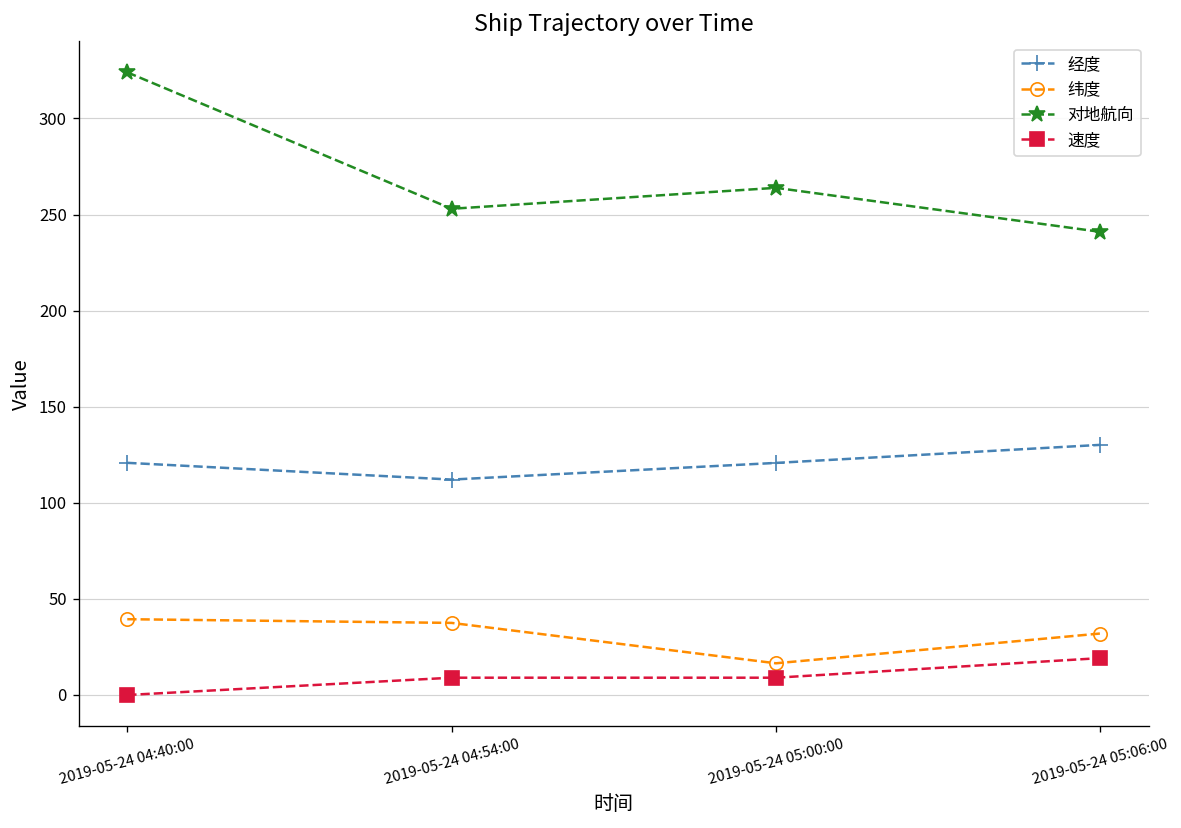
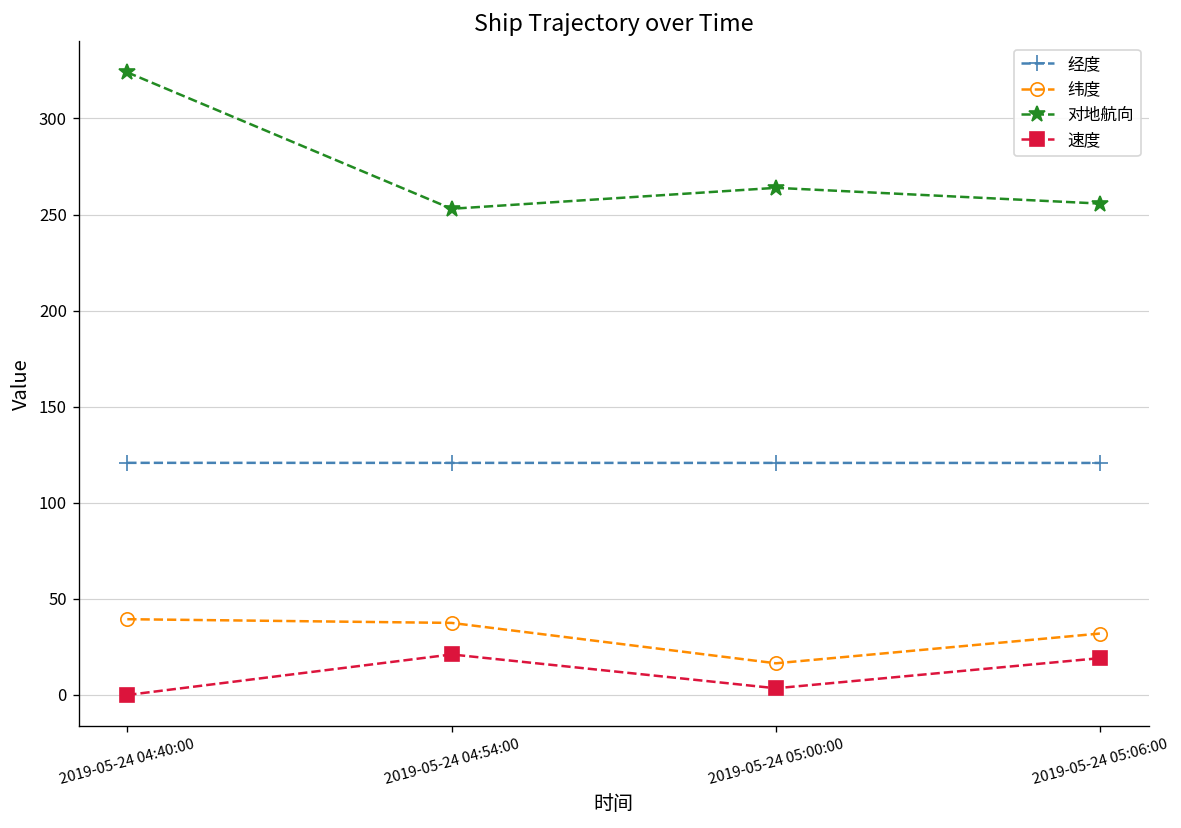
  {
    "经度": {
      "2019-05-24 04:40:00": 121,
-     "2019-05-24 04:54:00": 112,
+     "2019-05-24 04:54:00": 121,
      "2019-05-24 05:00:00": 121,
-     "2019-05-24 05:06:00": 130
+     "2019-05-24 05:06:00": 121
    },
    "纬度": {
      "2019-05-24 04:40:00": 39,
      "2019-05-24 04:54:00": 38,
      "2019-05-24 05:00:00": 16,
      "2019-05-24 05:06:00": 32
    },
    "对地航向": {
      "2019-05-24 04:40:00": 324,
      "2019-05-24 04:54:00": 253,
      "2019-05-24 05:00:00": 264,
-     "2019-05-24 05:06:00": 241
+     "2019-05-24 05:06:00": 256
    },
    "速度": {
      "2019-05-24 04:40:00": 0,
-     "2019-05-24 04:54:00": 9,
-     "2019-05-24 05:00:00": 9,
+     "2019-05-24 04:54:00": 21,
+     "2019-05-24 05:00:00": 4,
      "2019-05-24 05:06:00": 19
    }
  }
